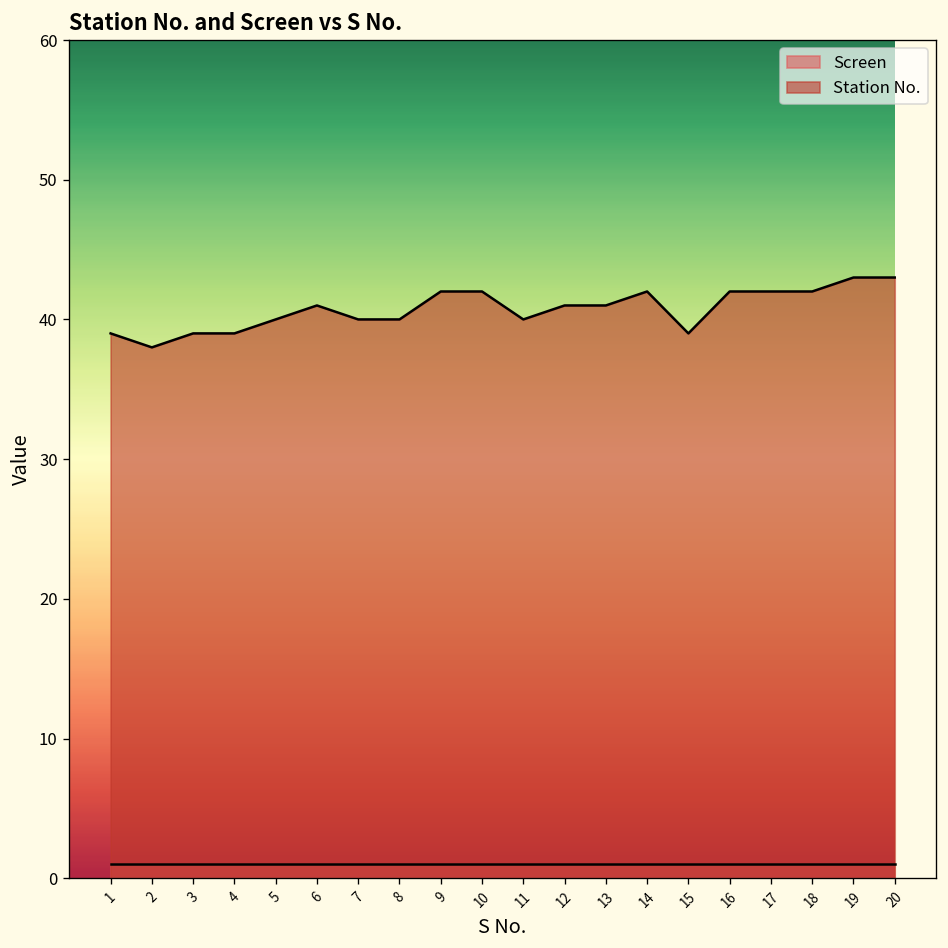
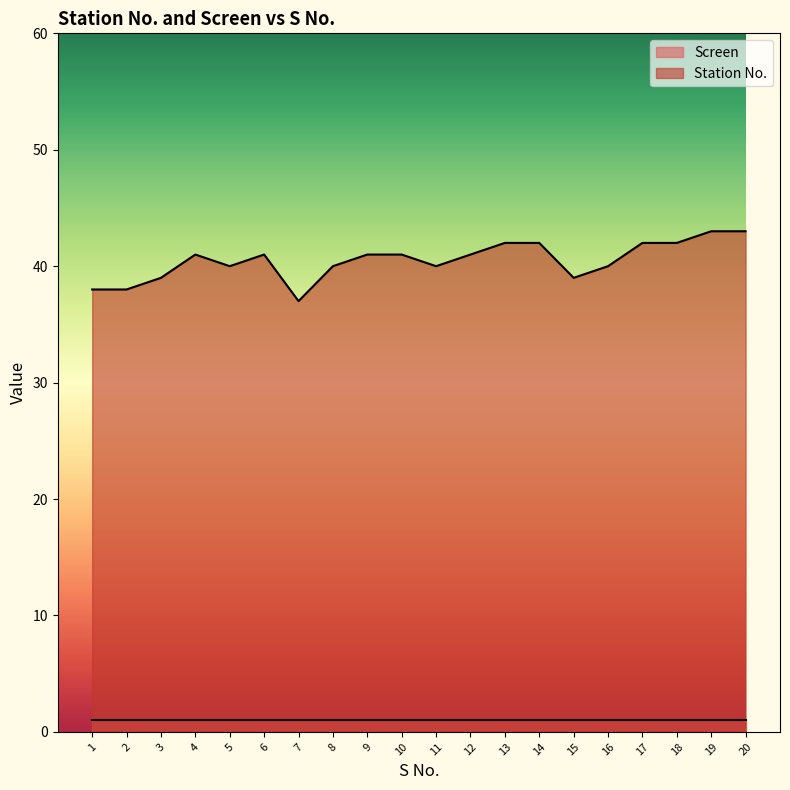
  {
    "Screen": {
      "1": 1,
      "2": 1,
      "3": 1,
      "4": 1,
      "5": 1,
      "6": 1,
      "7": 1,
      "8": 1,
      "9": 1,
      "10": 1,
      "11": 1,
      "12": 1,
      "13": 1,
      "14": 1,
      "15": 1,
      "16": 1,
      "17": 1,
      "18": 1,
      "19": 1,
      "20": 1
    },
    "Station No.": {
-     "1": 39,
+     "1": 38,
      "2": 38,
      "3": 39,
-     "4": 39,
+     "4": 41,
      "5": 40,
      "6": 41,
-     "7": 40,
+     "7": 37,
      "8": 40,
-     "9": 42,
-     "10": 42,
+     "9": 41,
+     "10": 41,
      "11": 40,
      "12": 41,
-     "13": 41,
+     "13": 42,
      "14": 42,
      "15": 39,
-     "16": 42,
+     "16": 40,
      "17": 42,
      "18": 42,
      "19": 43,
      "20": 43
    }
  }
